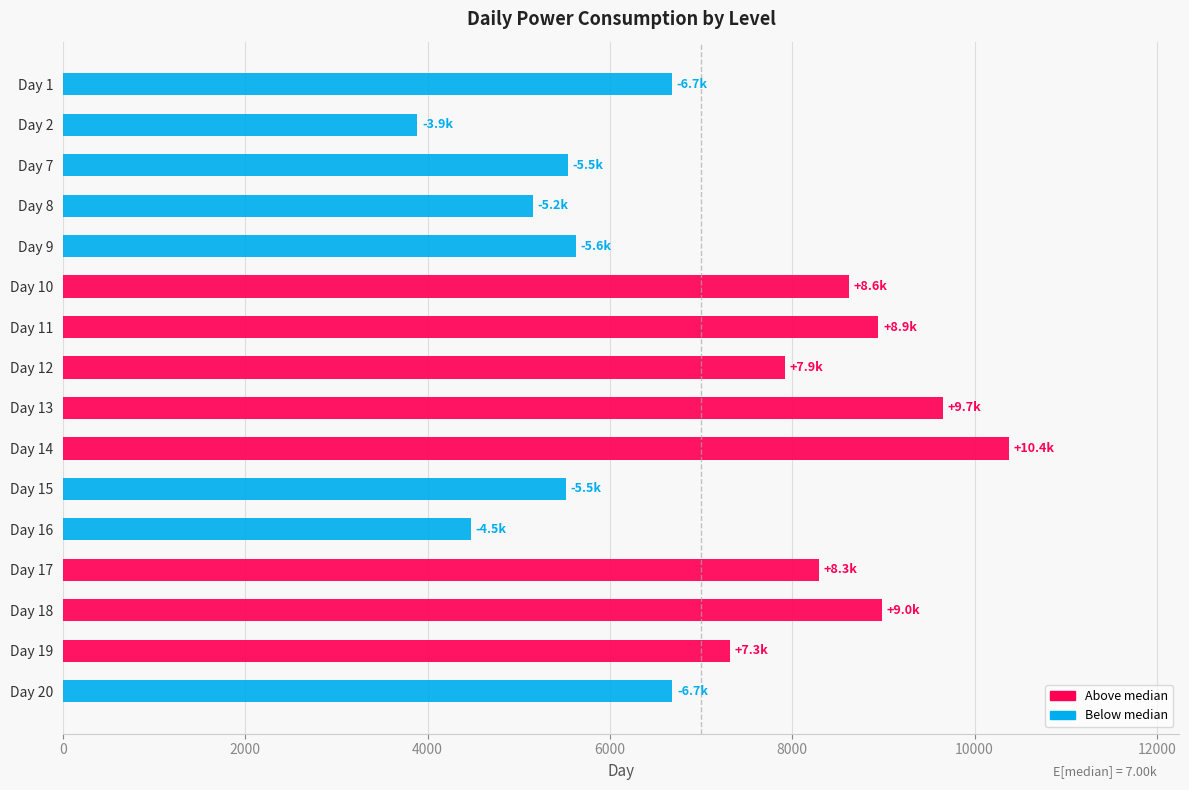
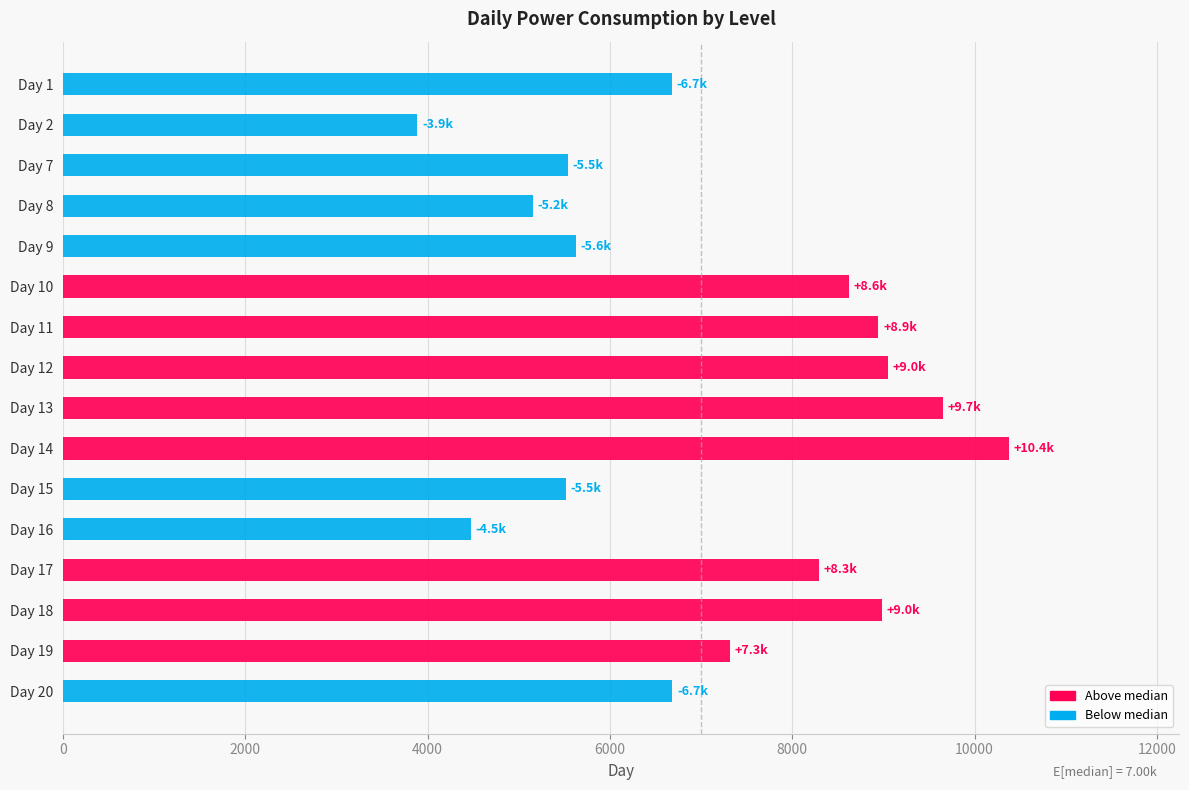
  {
    "Day 10": "+8.6k",
    "Day 11": "+8.9k",
-   "Day 12": "+7.9k",
+   "Day 12": "+9.0k",
    "Day 13": "+9.7k",
    "Day 14": "+10.4k",
    "Day 17": "+8.3k",
    "Day 18": "+9.0k",
    "Day 19": "+7.3k"
  }
